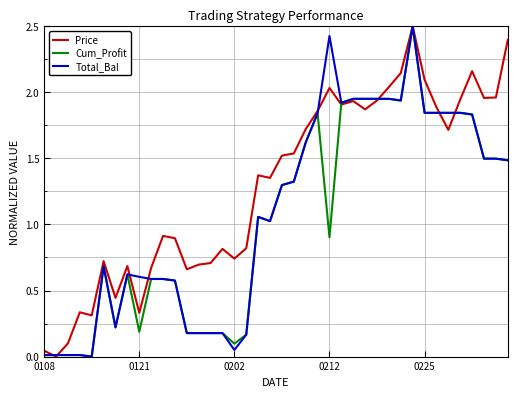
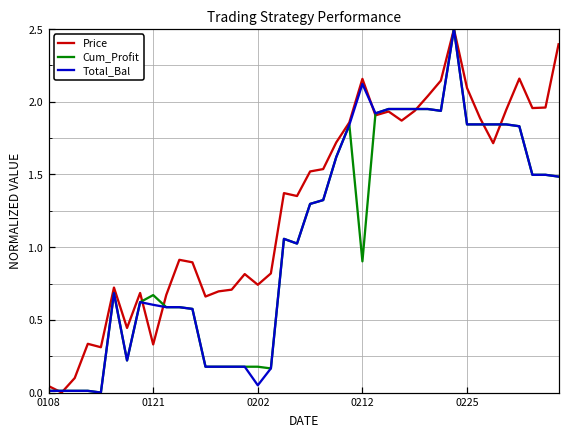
  {
    "Price": {
      "0108": 0.04,
      "0121": 0.33,
      "0202": 0.74,
-     "0212": 2.03,
+     "0212": 2.16,
      "0225": 2.09
    },
    "Cum_Profit": {
-     "0121": 0.19,
-     "0202": 0.10,
+     "0121": 0.67,
+     "0202": 0.18,
      "0212": 0.90
    },
    "Total_Bal": {
      "0121": 0.60,
      "0202": 0.05,
-     "0212": 2.43
+     "0212": 2.12
    }
  }
